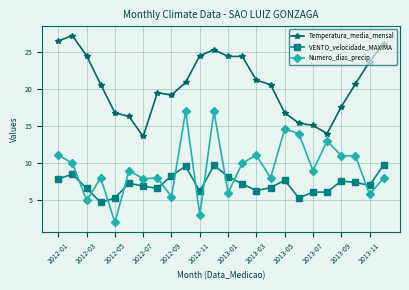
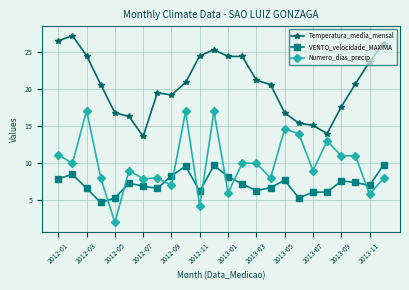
  {
    "Numero_dias_precip": {
      "2012-01": 11,
-     "2012-03": 5,
+     "2012-03": 17,
      "2012-05": 2,
      "2012-07": 8,
-     "2012-09": 6,
-     "2012-11": 3,
+     "2012-09": 7,
+     "2012-11": 4,
      "2013-01": 6,
-     "2013-03": 11,
+     "2013-03": 10,
      "2013-05": 15,
      "2013-07": 9,
      "2013-09": 11,
      "2013-11": 6
    }
  }
